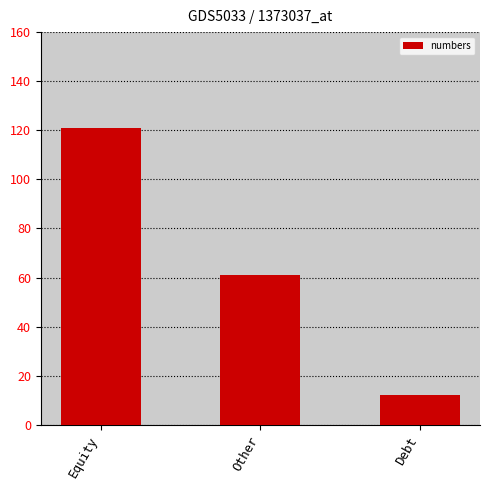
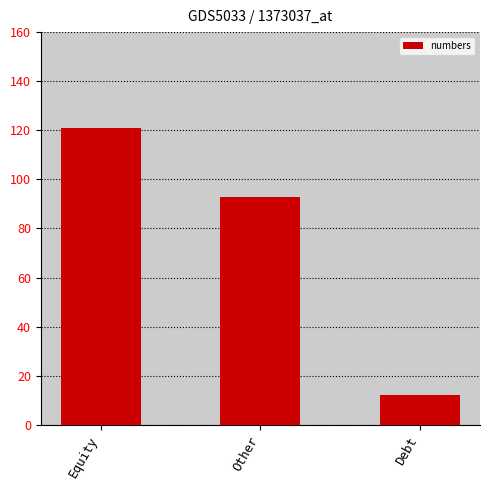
  {
    "Equity": 121,
-   "Other": 61,
+   "Other": 93,
    "Debt": 12
  }
